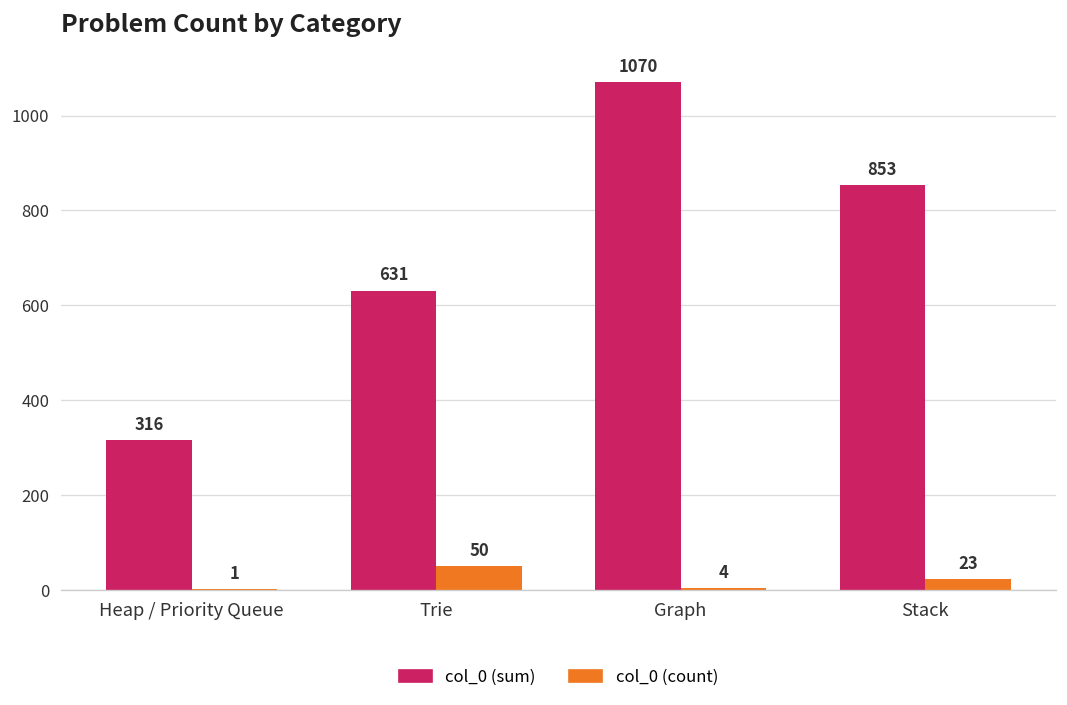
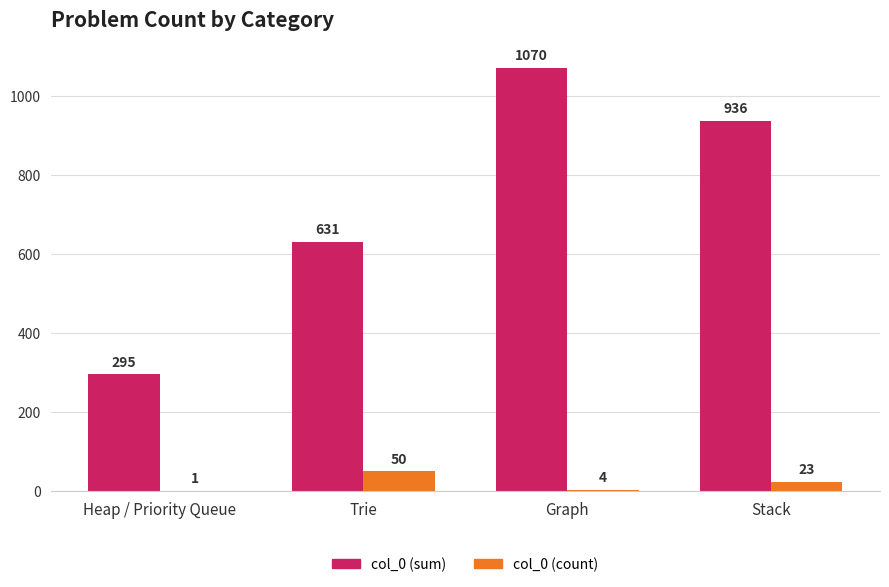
  {
    "col_0 (sum)": {
-     "Heap / Priority Queue": 316,
+     "Heap / Priority Queue": 295,
      "Trie": 631,
      "Graph": 1070,
-     "Stack": 853
+     "Stack": 936
    },
    "col_0 (count)": {
      "Heap / Priority Queue": 1,
      "Trie": 50,
      "Graph": 4,
      "Stack": 23
    }
  }
